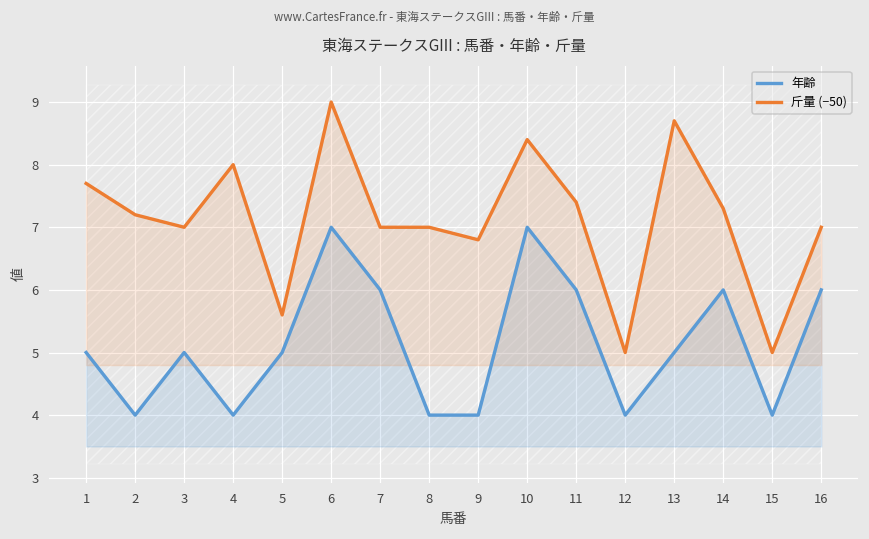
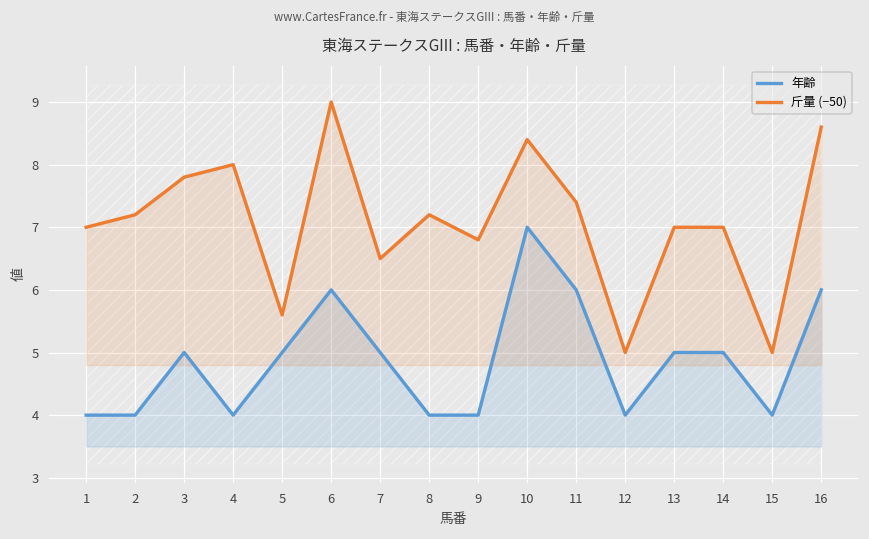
  {
    "年齢": {
-     "1": 5,
+     "1": 4,
      "2": 4,
      "3": 5,
      "4": 4,
      "5": 5,
-     "6": 7,
-     "7": 6,
+     "6": 6,
+     "7": 5,
      "8": 4,
      "9": 4,
      "10": 7,
      "11": 6,
      "12": 4,
      "13": 5,
-     "14": 6,
+     "14": 5,
      "15": 4,
      "16": 6
    },
    "斤量 (−50)": {
-     "1": 7.7,
+     "1": 7.0,
      "2": 7.2,
-     "3": 7.0,
+     "3": 7.8,
      "4": 8.0,
      "5": 5.6,
      "6": 9.0,
-     "7": 7.0,
-     "8": 7.0,
+     "7": 6.5,
+     "8": 7.2,
      "9": 6.8,
      "10": 8.4,
      "11": 7.4,
      "12": 5.0,
-     "13": 8.7,
-     "14": 7.3,
+     "13": 7.0,
+     "14": 7.0,
      "15": 5.0,
-     "16": 7.0
+     "16": 8.6
    }
  }
